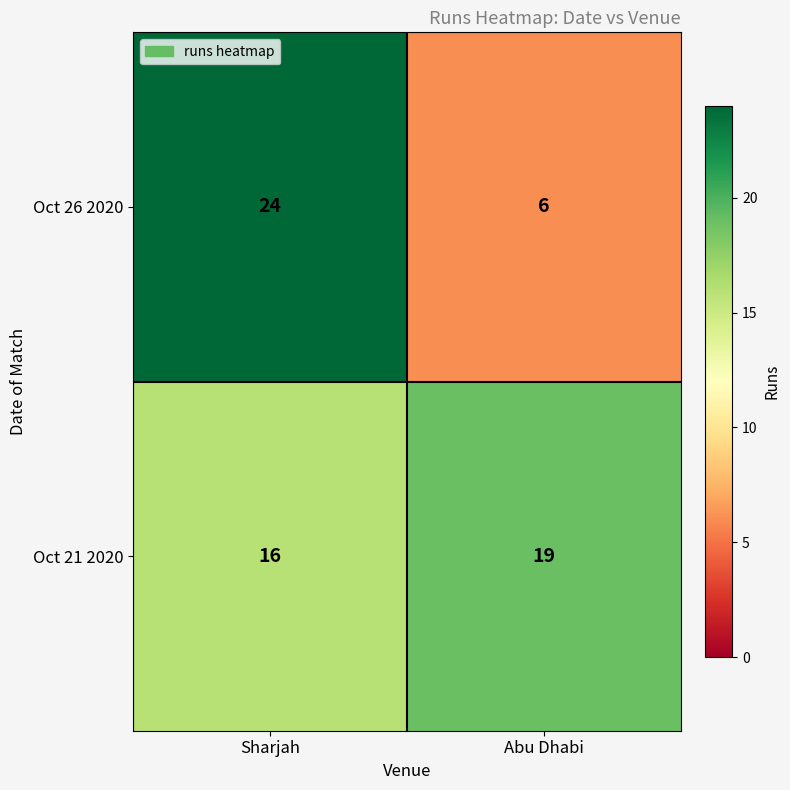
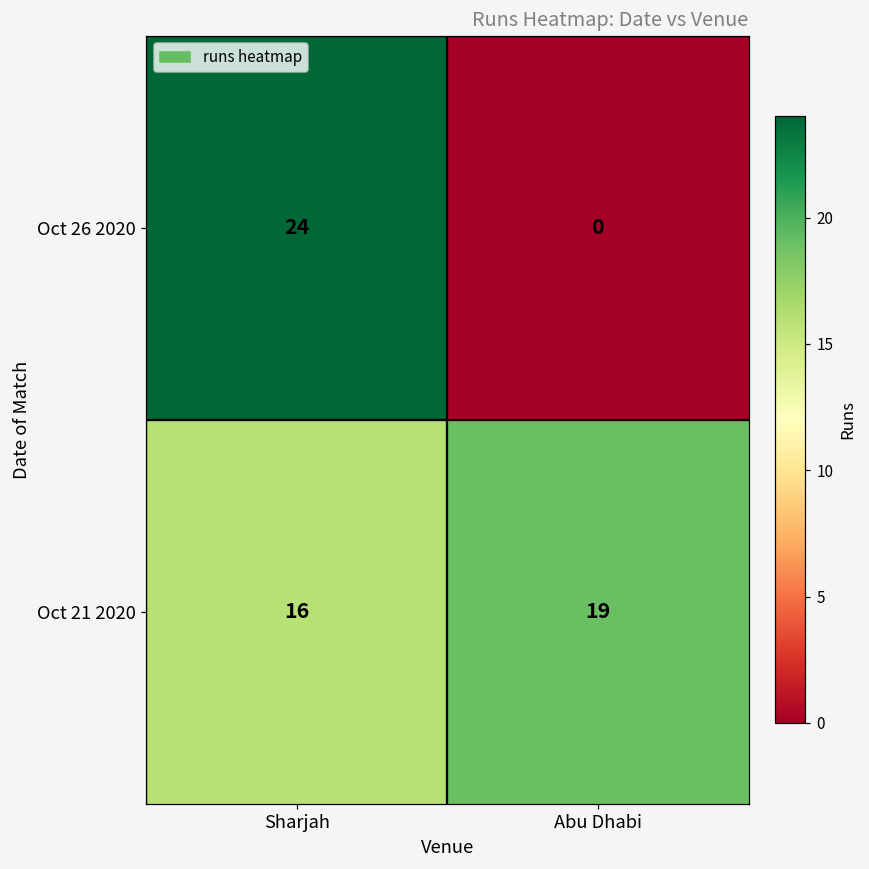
  {
    "Oct 26 2020": {
      "Sharjah": 24,
-     "Abu Dhabi": 6
+     "Abu Dhabi": 0
    },
    "Oct 21 2020": {
      "Sharjah": 16,
      "Abu Dhabi": 19
    }
  }
